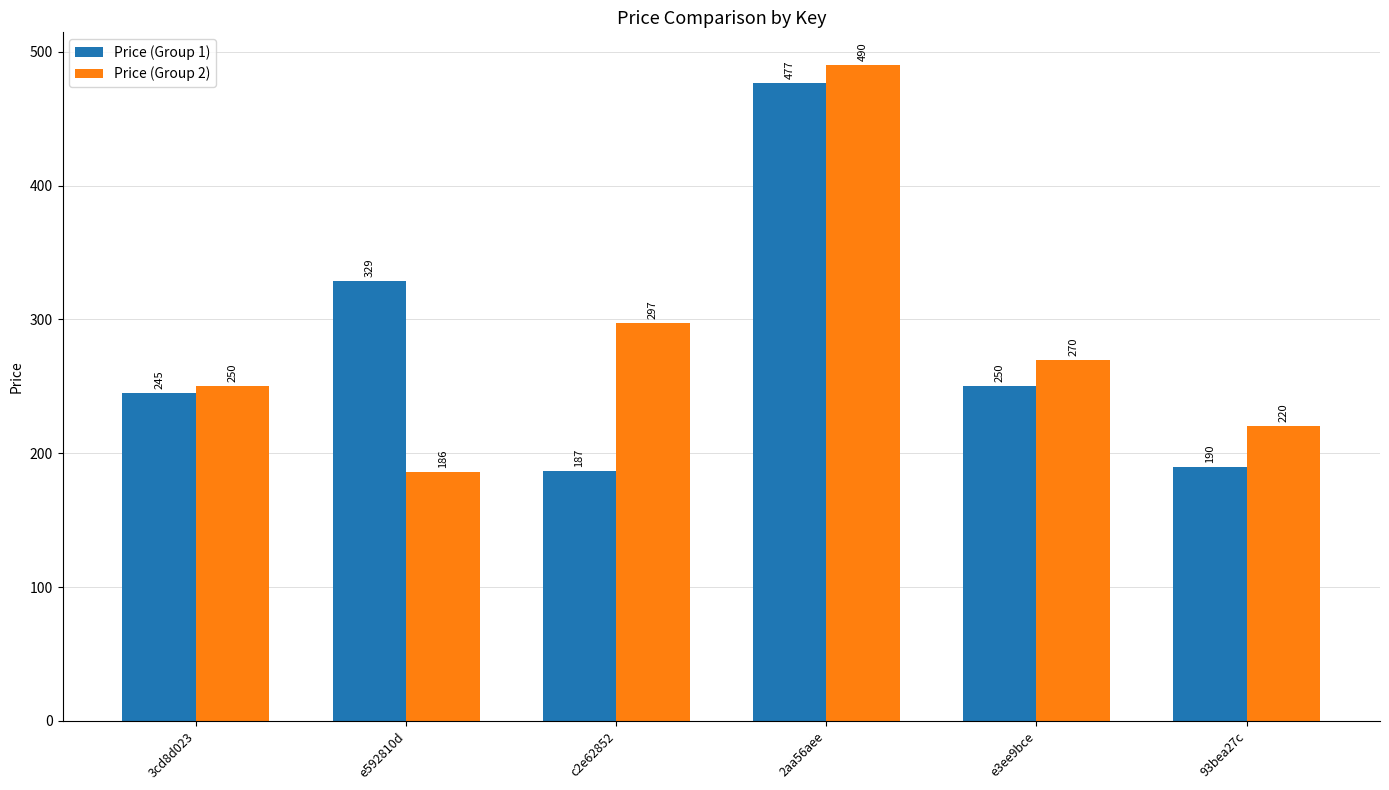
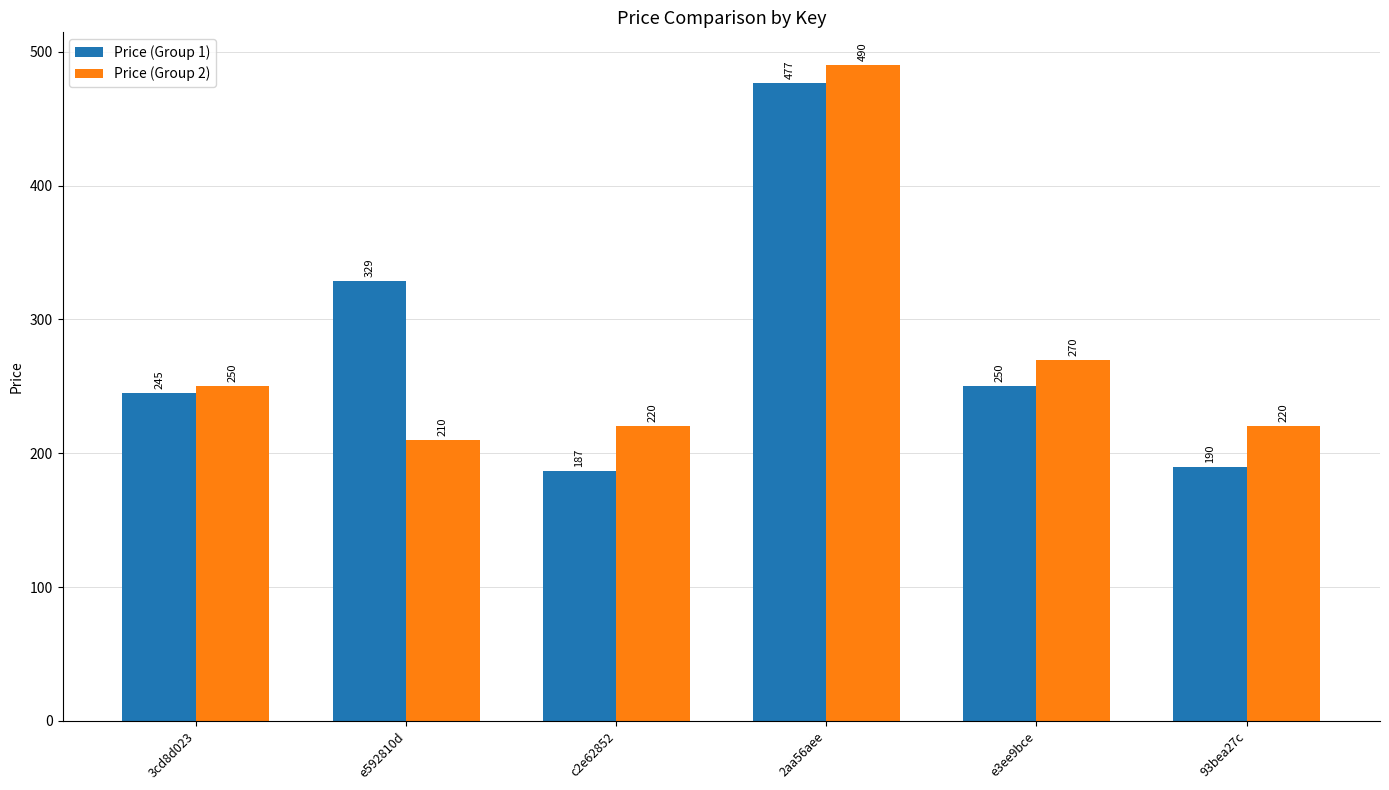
  {
    "Price (Group 1)": {
      "3cd8d023": 245,
      "e592810d": 329,
      "c2e62852": 187,
      "2aa56aee": 477,
      "e3ee9bce": 250,
      "93bea27c": 190
    },
    "Price (Group 2)": {
      "3cd8d023": 250,
-     "e592810d": 186,
-     "c2e62852": 297,
+     "e592810d": 210,
+     "c2e62852": 220,
      "2aa56aee": 490,
      "e3ee9bce": 270,
      "93bea27c": 220
    }
  }
